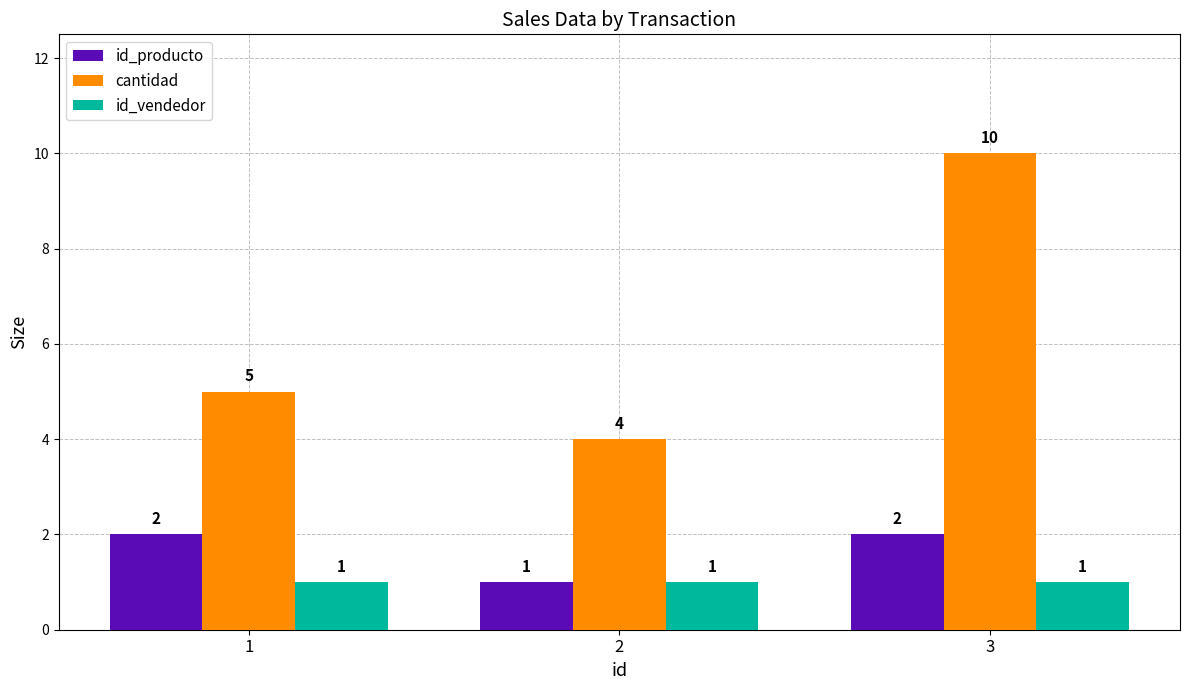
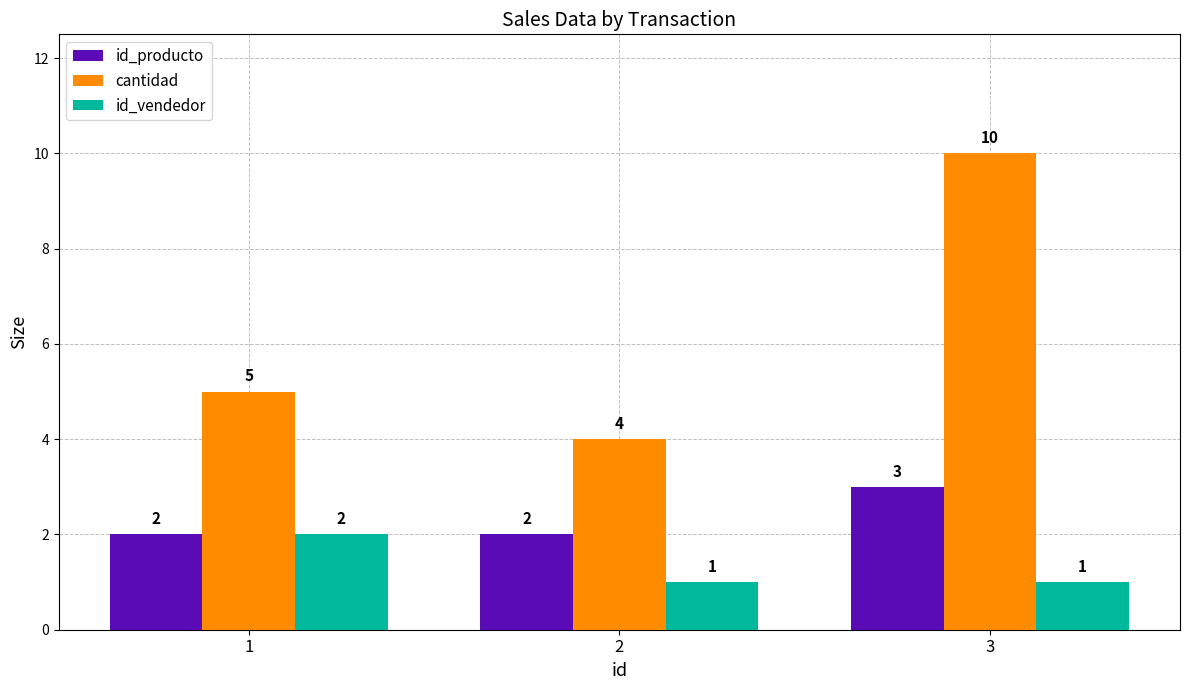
  {
    "id_producto": {
      "1": 2,
-     "2": 1,
-     "3": 2
+     "2": 2,
+     "3": 3
    },
    "cantidad": {
      "1": 5,
      "2": 4,
      "3": 10
    },
    "id_vendedor": {
-     "1": 1,
+     "1": 2,
      "2": 1,
      "3": 1
    }
  }
